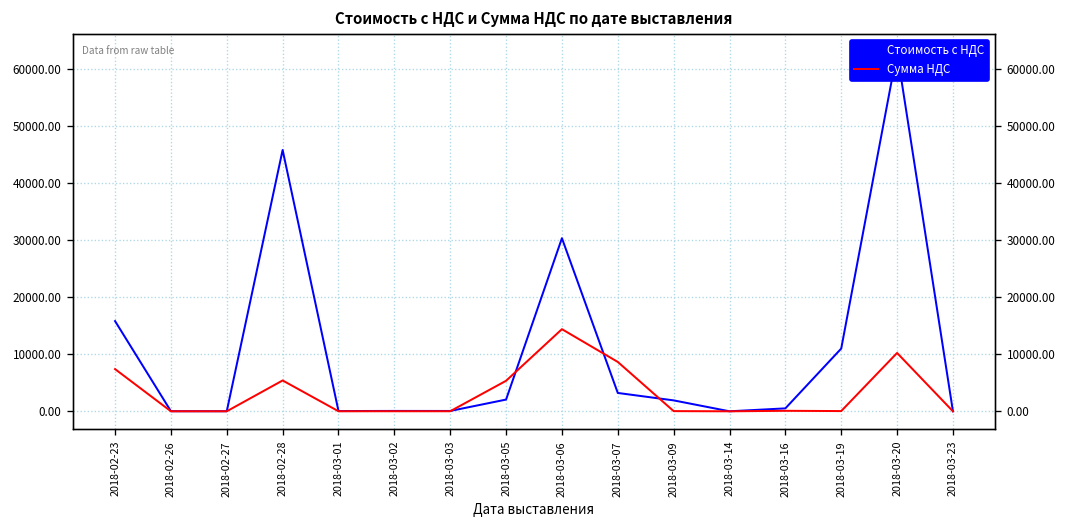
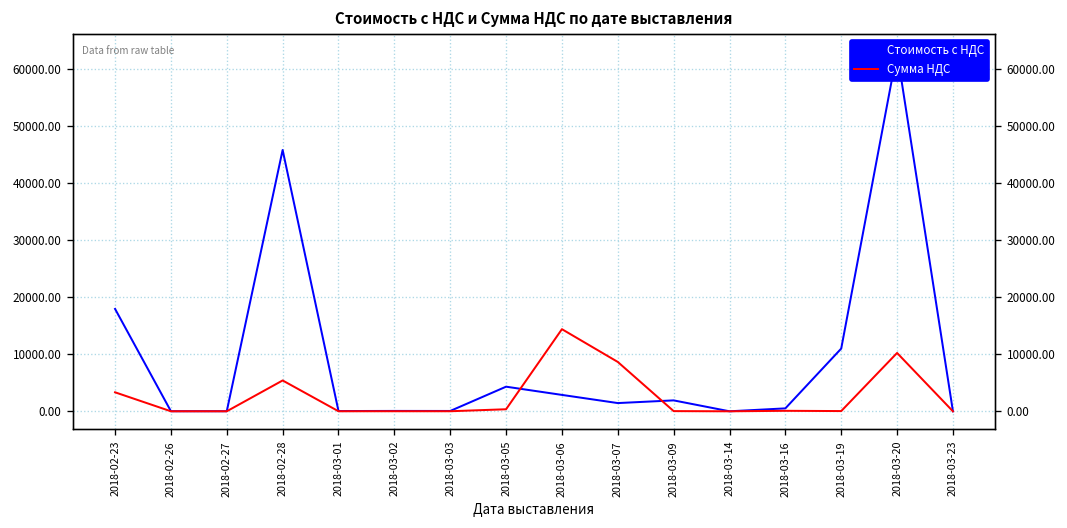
  {
    "Стоимость с НДС": {
-     "2018-02-23": 16000,
+     "2018-02-23": 18000,
      "2018-02-28": 46000,
-     "2018-03-05": 2000,
-     "2018-03-06": 30000,
-     "2018-03-07": 3000,
+     "2018-03-05": 4000,
+     "2018-03-06": 3000,
+     "2018-03-07": 1000,
      "2018-03-09": 2000,
      "2018-03-19": 11000
    },
    "Сумма НДС": {
-     "2018-02-23": 7000,
+     "2018-02-23": 3000,
      "2018-02-28": 5000,
-     "2018-03-05": 5000,
+     "2018-03-05": 0,
      "2018-03-06": 14000,
      "2018-03-07": 9000,
      "2018-03-09": 0,
      "2018-03-19": 0,
      "2018-03-20": 10000
    }
  }
